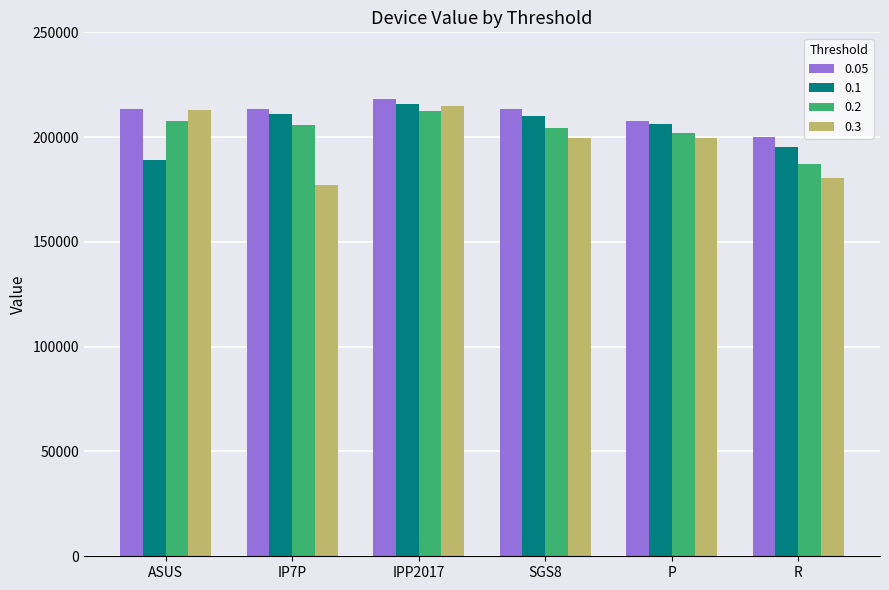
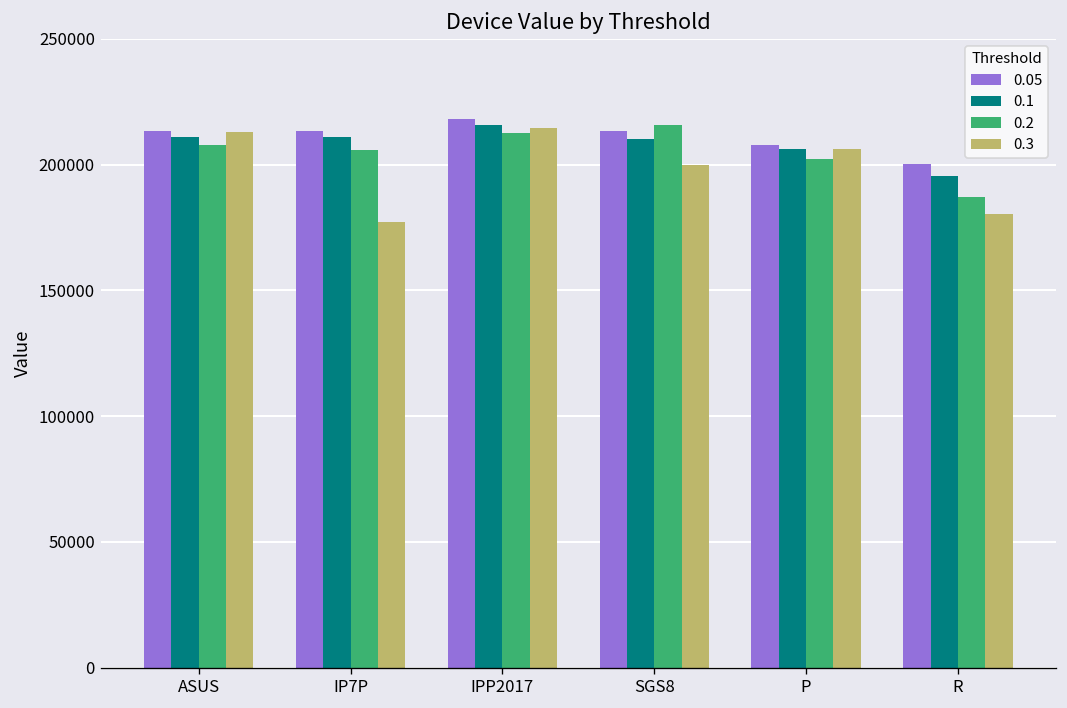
  {
    "0.05": {
      "ASUS": 213000,
      "IP7P": 213000,
      "IPP2017": 218000,
      "SGS8": 213000,
      "P": 208000,
      "R": 200000
    },
    "0.1": {
-     "ASUS": 189000,
+     "ASUS": 211000,
      "IP7P": 211000,
      "IPP2017": 216000,
      "SGS8": 210000,
      "P": 206000,
      "R": 195000
    },
    "0.2": {
      "ASUS": 208000,
      "IP7P": 206000,
      "IPP2017": 212000,
-     "SGS8": 204000,
+     "SGS8": 216000,
      "P": 202000,
      "R": 187000
    },
    "0.3": {
      "ASUS": 213000,
      "IP7P": 177000,
      "IPP2017": 215000,
      "SGS8": 200000,
-     "P": 199000,
+     "P": 206000,
      "R": 180000
    }
  }
